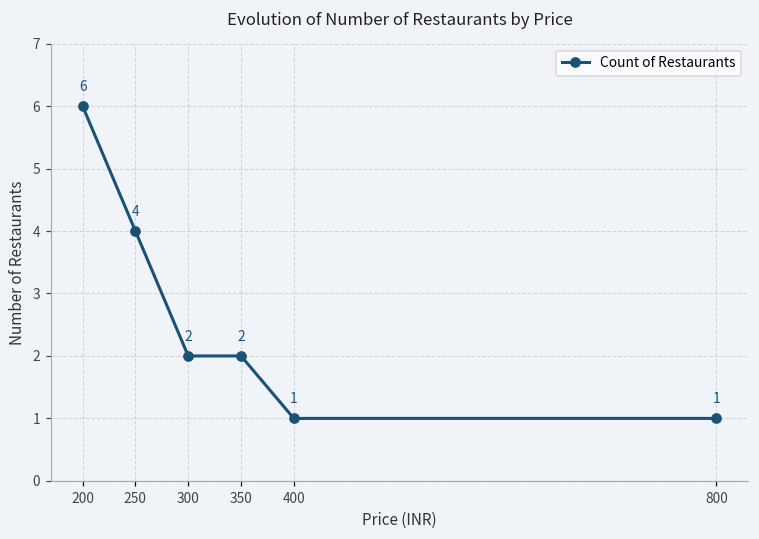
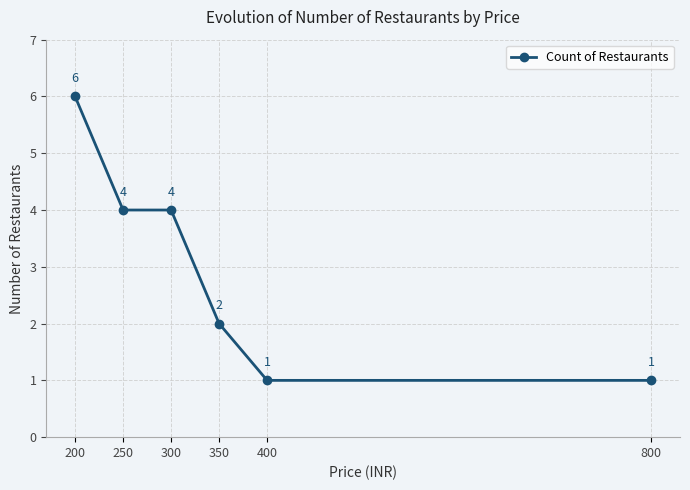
  {
    "200": 6,
    "250": 4,
-   "300": 2,
+   "300": 4,
    "350": 2,
    "400": 1,
    "800": 1
  }
